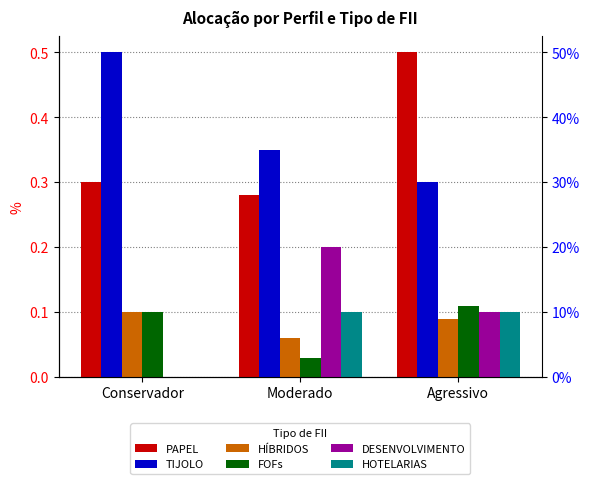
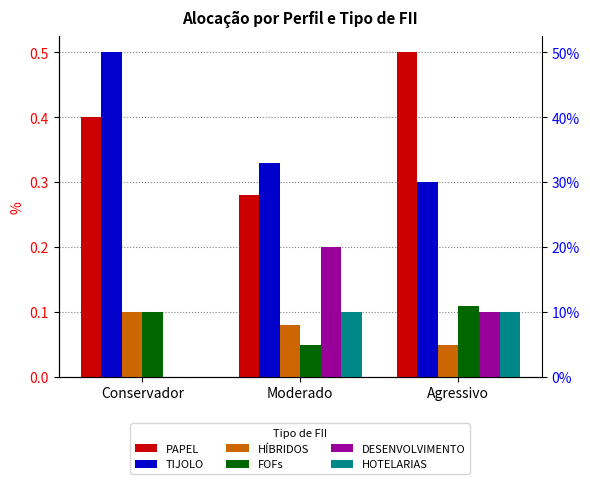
  {
    "PAPEL": {
-     "Conservador": 0.3,
+     "Conservador": 0.4,
      "Moderado": 0.28,
      "Agressivo": 0.5
    },
    "TIJOLO": {
      "Conservador": 0.50,
-     "Moderado": 0.35,
+     "Moderado": 0.33,
      "Agressivo": 0.30
    },
    "HÍBRIDOS": {
      "Conservador": 0.10,
-     "Moderado": 0.06,
-     "Agressivo": 0.09
+     "Moderado": 0.08,
+     "Agressivo": 0.05
    },
    "FOFs": {
      "Conservador": 0.10,
-     "Moderado": 0.03,
+     "Moderado": 0.05,
      "Agressivo": 0.11
    },
    "DESENVOLVIMENTO": {
      "Conservador": 0.00,
      "Moderado": 0.20,
      "Agressivo": 0.10
    },
    "HOTELARIAS": {
      "Conservador": 0.00,
      "Moderado": 0.10,
      "Agressivo": 0.10
    }
  }
